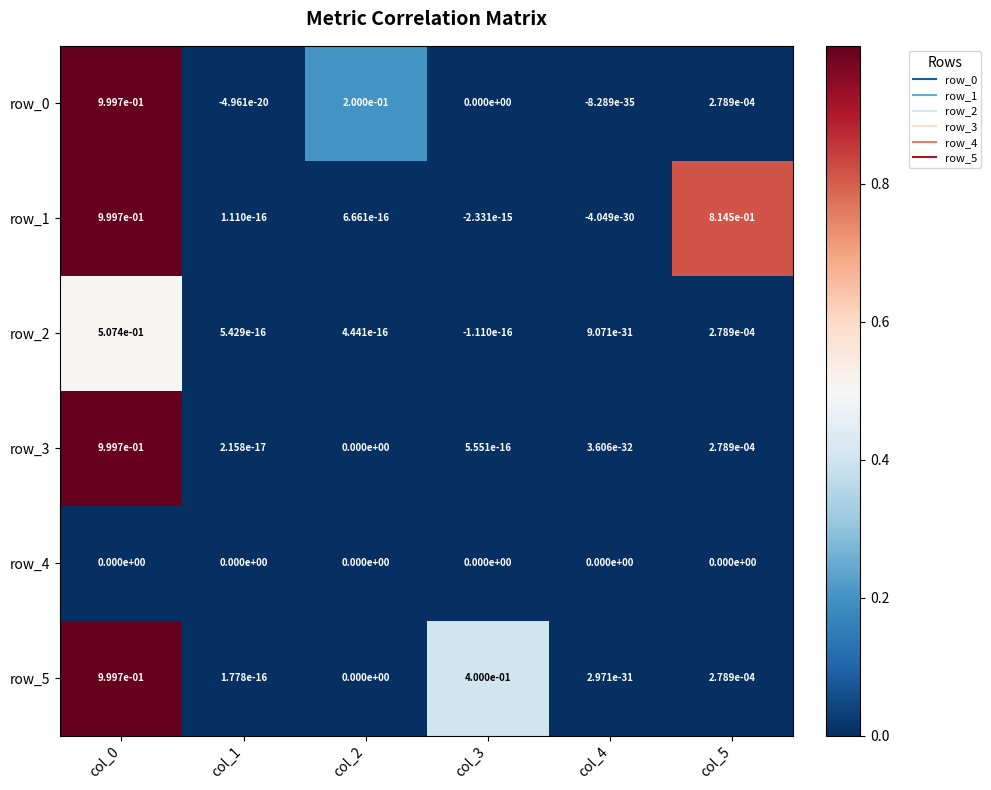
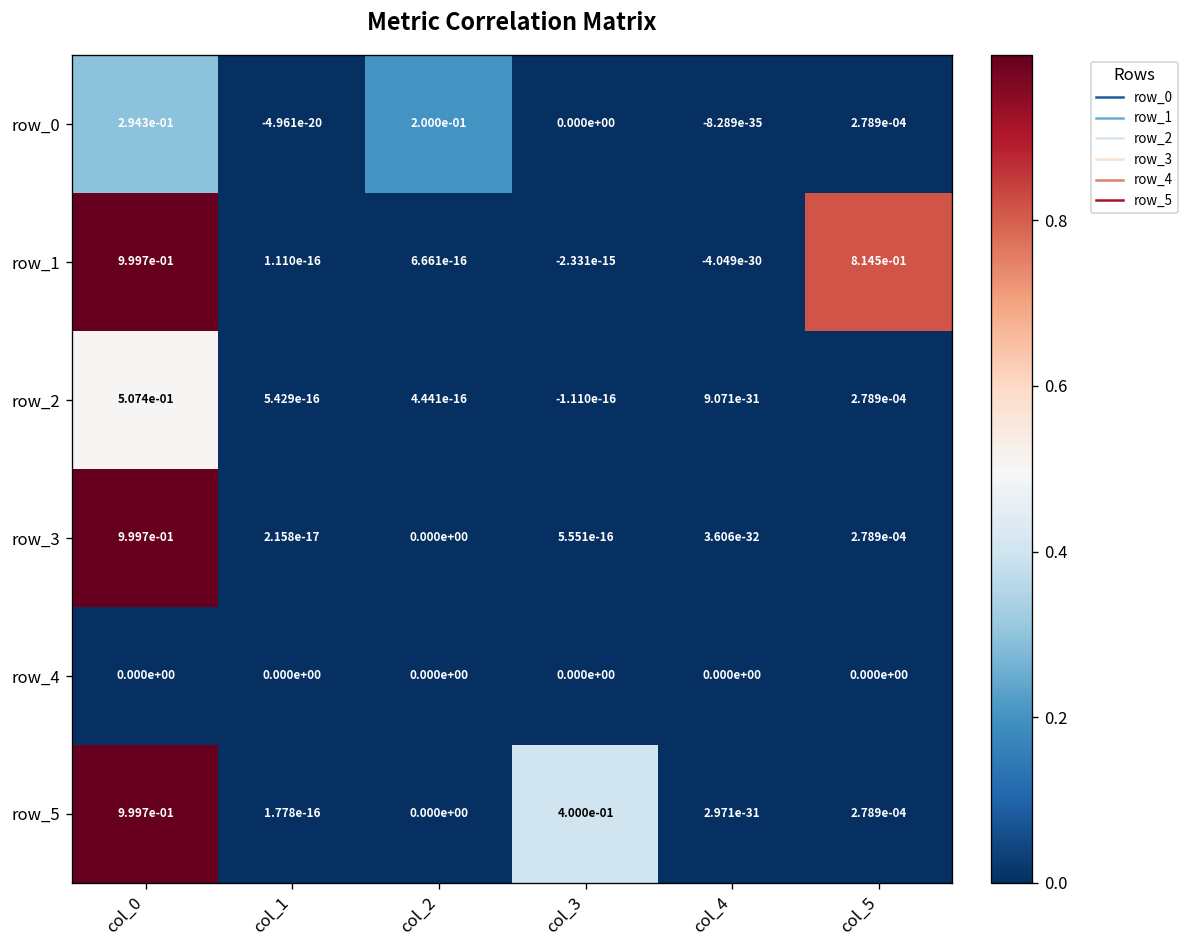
  {
    "row_0": {
-     "col_0": "9.997e-01",
+     "col_0": "2.943e-01",
      "col_1": "-4.961e-20",
      "col_2": "2.000e-01",
      "col_3": "0.000e+00",
      "col_4": "-8.289e-35",
      "col_5": "2.789e-04"
    },
    "row_1": {
      "col_0": "9.997e-01",
      "col_1": "1.110e-16",
      "col_2": "6.661e-16",
      "col_3": "-2.331e-15",
      "col_4": "-4.049e-30",
      "col_5": "8.145e-01"
    },
    "row_2": {
      "col_0": "5.074e-01",
      "col_1": "5.429e-16",
      "col_2": "4.441e-16",
      "col_3": "-1.110e-16",
      "col_4": "9.071e-31",
      "col_5": "2.789e-04"
    },
    "row_3": {
      "col_0": "9.997e-01",
      "col_1": "2.158e-17",
      "col_2": "0.000e+00",
      "col_3": "5.551e-16",
      "col_4": "3.606e-32",
      "col_5": "2.789e-04"
    },
    "row_4": {
      "col_0": "0.000e+00",
      "col_1": "0.000e+00",
      "col_2": "0.000e+00",
      "col_3": "0.000e+00",
      "col_4": "0.000e+00",
      "col_5": "0.000e+00"
    },
    "row_5": {
      "col_0": "9.997e-01",
      "col_1": "1.778e-16",
      "col_2": "0.000e+00",
      "col_3": "4.000e-01",
      "col_4": "2.971e-31",
      "col_5": "2.789e-04"
    }
  }
